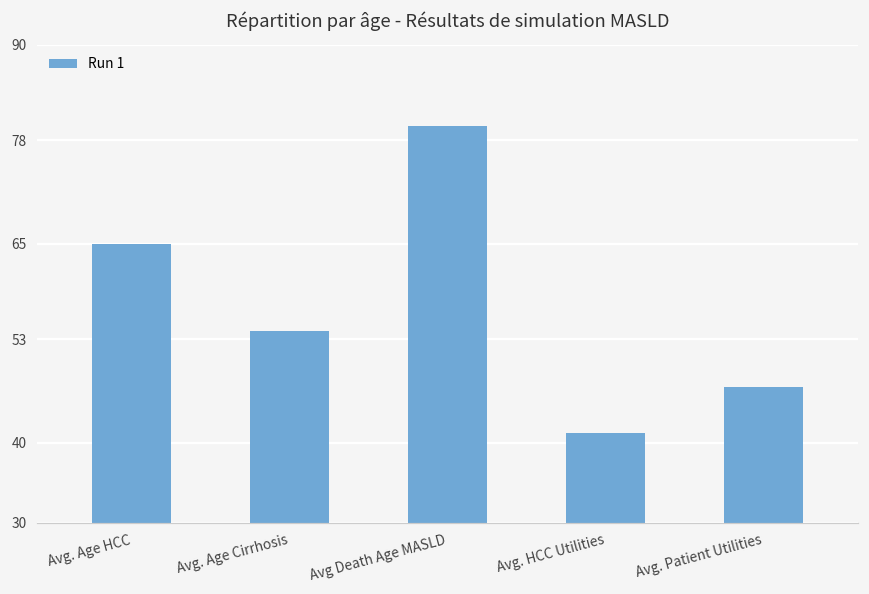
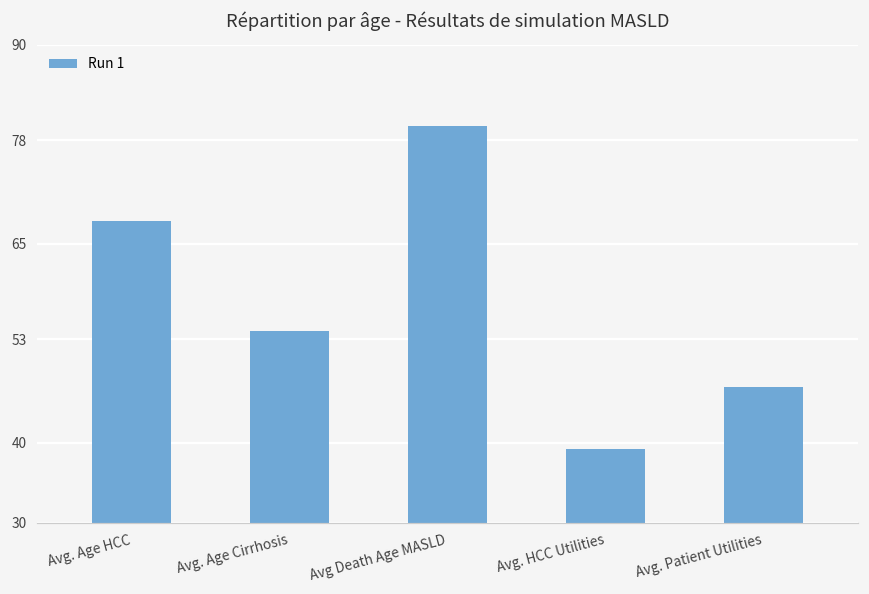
  {
-   "Avg. Age HCC": 65,
+   "Avg. Age HCC": 68,
    "Avg. Age Cirrhosis": 54,
    "Avg Death Age MASLD": 80,
-   "Avg. HCC Utilities": 41,
+   "Avg. HCC Utilities": 39,
    "Avg. Patient Utilities": 47
  }
